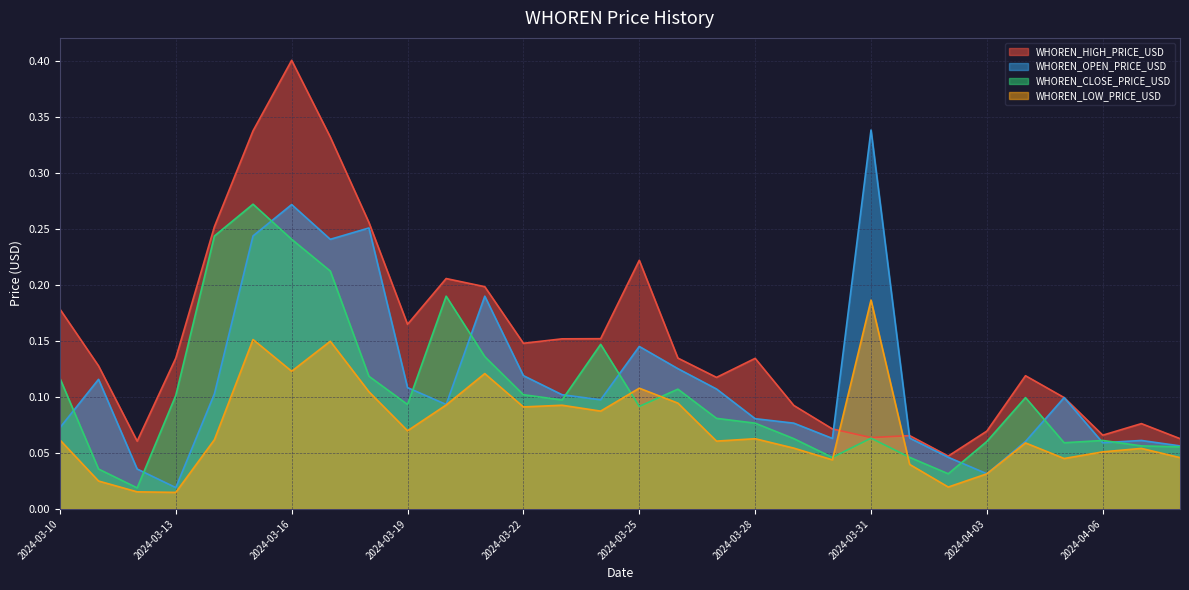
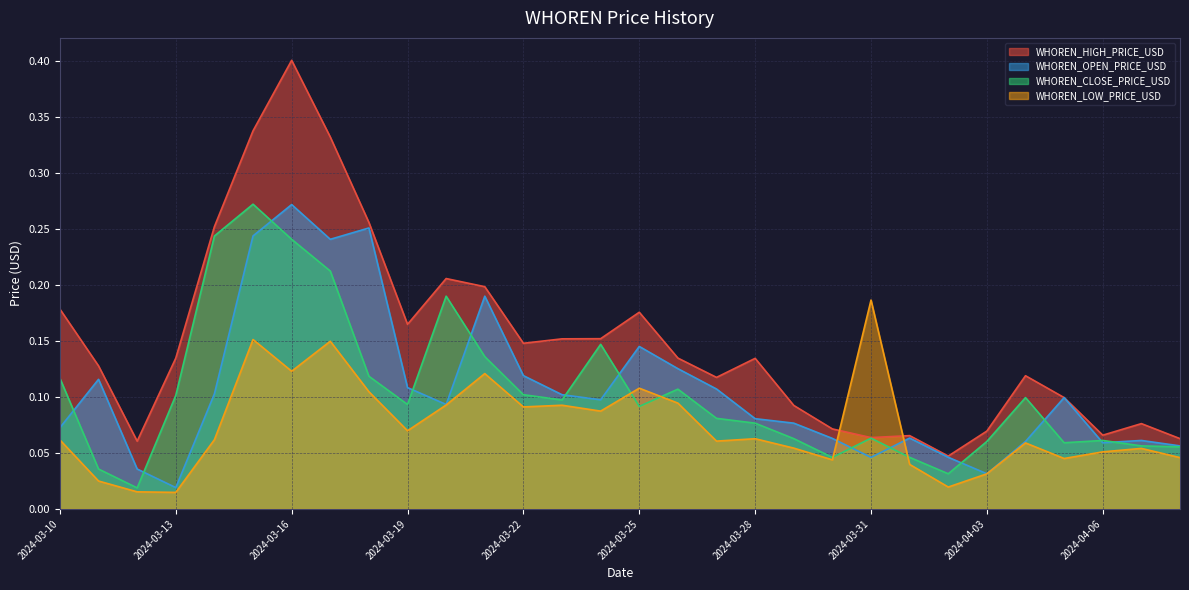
  {
    "WHOREN_HIGH_PRICE_USD": {
      "2024-03-10": 0.178,
      "2024-03-13": 0.135,
      "2024-03-16": 0.400,
      "2024-03-19": 0.165,
      "2024-03-22": 0.148,
-     "2024-03-25": 0.222,
+     "2024-03-25": 0.176,
      "2024-03-28": 0.134,
      "2024-04-03": 0.069,
      "2024-04-06": 0.066
    },
    "WHOREN_OPEN_PRICE_USD": {
      "2024-03-10": 0.073,
      "2024-03-13": 0.019,
      "2024-03-16": 0.272,
      "2024-03-19": 0.108,
      "2024-03-22": 0.119,
      "2024-03-25": 0.145,
      "2024-03-28": 0.081,
-     "2024-03-31": 0.338
+     "2024-03-31": 0.046
    },
    "WHOREN_CLOSE_PRICE_USD": {
      "2024-03-10": 0.117,
      "2024-03-13": 0.101,
      "2024-03-16": 0.241,
      "2024-03-19": 0.093,
      "2024-03-22": 0.102,
      "2024-03-25": 0.091,
      "2024-03-28": 0.077,
      "2024-04-03": 0.060
    },
    "WHOREN_LOW_PRICE_USD": {
      "2024-03-10": 0.062,
      "2024-03-13": 0.015,
      "2024-03-16": 0.123,
      "2024-03-19": 0.070,
      "2024-03-22": 0.091,
      "2024-03-25": 0.108,
      "2024-03-28": 0.063,
      "2024-03-31": 0.186,
      "2024-04-06": 0.051
    }
  }
